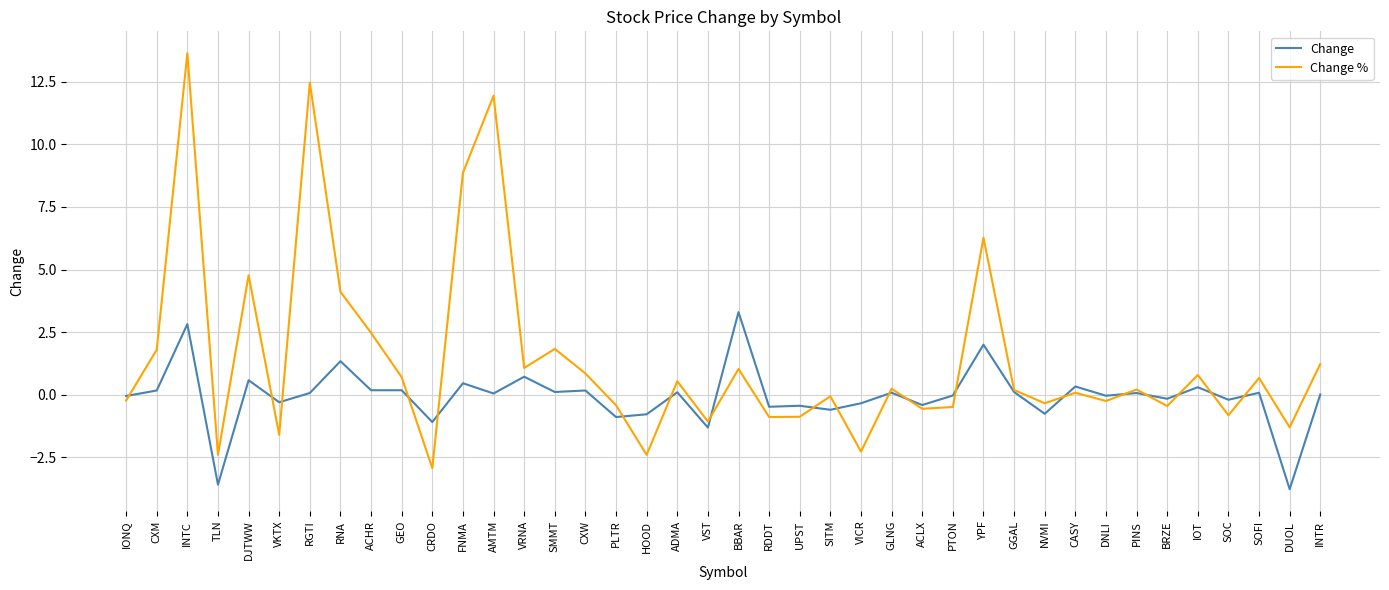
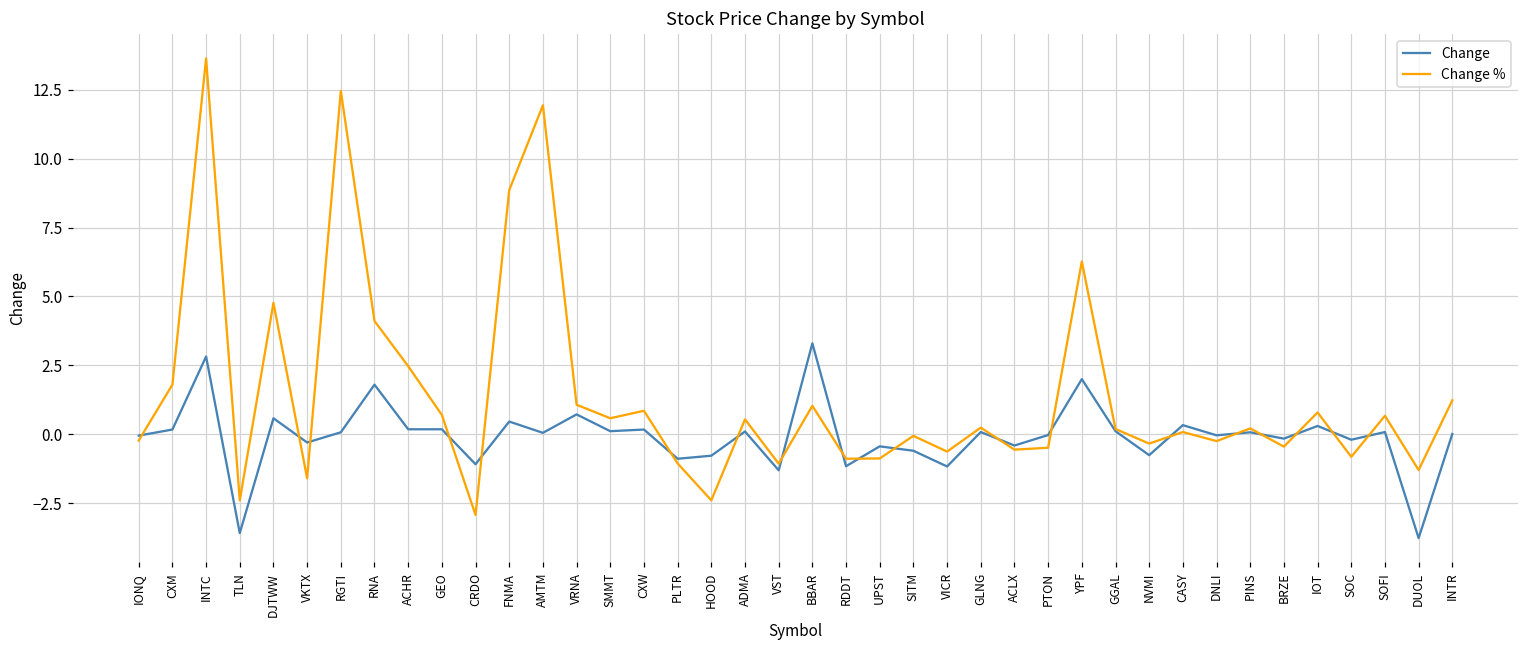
  {
    "Change": {
      "IONQ": -0.1,
      "CXM": 0.2,
      "INTC": 2.8,
      "TLN": -3.6,
      "DJTWW": 0.6,
      "VKTX": -0.3,
      "RGTI": 0.1,
-     "RNA": 1.3,
+     "RNA": 1.8,
      "ACHR": 0.2,
      "GEO": 0.2,
      "CRDO": -1.1,
      "FNMA": 0.5,
      "AMTM": 0.1,
      "VRNA": 0.7,
      "SMMT": 0.1,
      "CXW": 0.2,
      "PLTR": -0.9,
      "HOOD": -0.8,
      "ADMA": 0.1,
      "VST": -1.3,
      "BBAR": 3.3,
-     "RDDT": -0.5,
+     "RDDT": -1.2,
      "UPST": -0.4,
      "SITM": -0.6,
-     "VICR": -0.3,
+     "VICR": -1.2,
      "GLNG": 0.1,
      "ACLX": -0.4,
      "PTON": 0.0,
      "YPF": 2.0,
      "NVMI": -0.8,
      "CASY": 0.3,
      "DNLI": 0.0,
      "PINS": 0.1,
      "BRZE": -0.2,
      "IOT": 0.3,
      "SOC": -0.2,
      "SOFI": 0.1,
      "DUOL": -3.8,
      "INTR": 0.0
    },
    "Change %": {
      "IONQ": -0.2,
      "CXM": 1.8,
      "INTC": 13.6,
      "TLN": -2.4,
      "DJTWW": 4.8,
      "VKTX": -1.6,
      "RGTI": 12.5,
      "RNA": 4.1,
      "ACHR": 2.5,
      "GEO": 0.7,
      "CRDO": -2.9,
      "FNMA": 8.9,
      "AMTM": 11.9,
      "VRNA": 1.1,
-     "SMMT": 1.8,
+     "SMMT": 0.6,
      "CXW": 0.9,
-     "PLTR": -0.4,
+     "PLTR": -1.1,
      "HOOD": -2.4,
      "ADMA": 0.5,
      "VST": -1.1,
      "BBAR": 1.0,
      "RDDT": -0.9,
      "UPST": -0.9,
      "SITM": -0.1,
-     "VICR": -2.3,
+     "VICR": -0.6,
      "GLNG": 0.2,
      "ACLX": -0.6,
      "PTON": -0.5,
      "YPF": 6.3,
      "NVMI": -0.3,
      "CASY": 0.1,
      "DNLI": -0.3,
      "PINS": 0.2,
      "BRZE": -0.5,
      "IOT": 0.8,
      "SOC": -0.8,
      "SOFI": 0.7,
      "DUOL": -1.3,
      "INTR": 1.2
    }
  }
